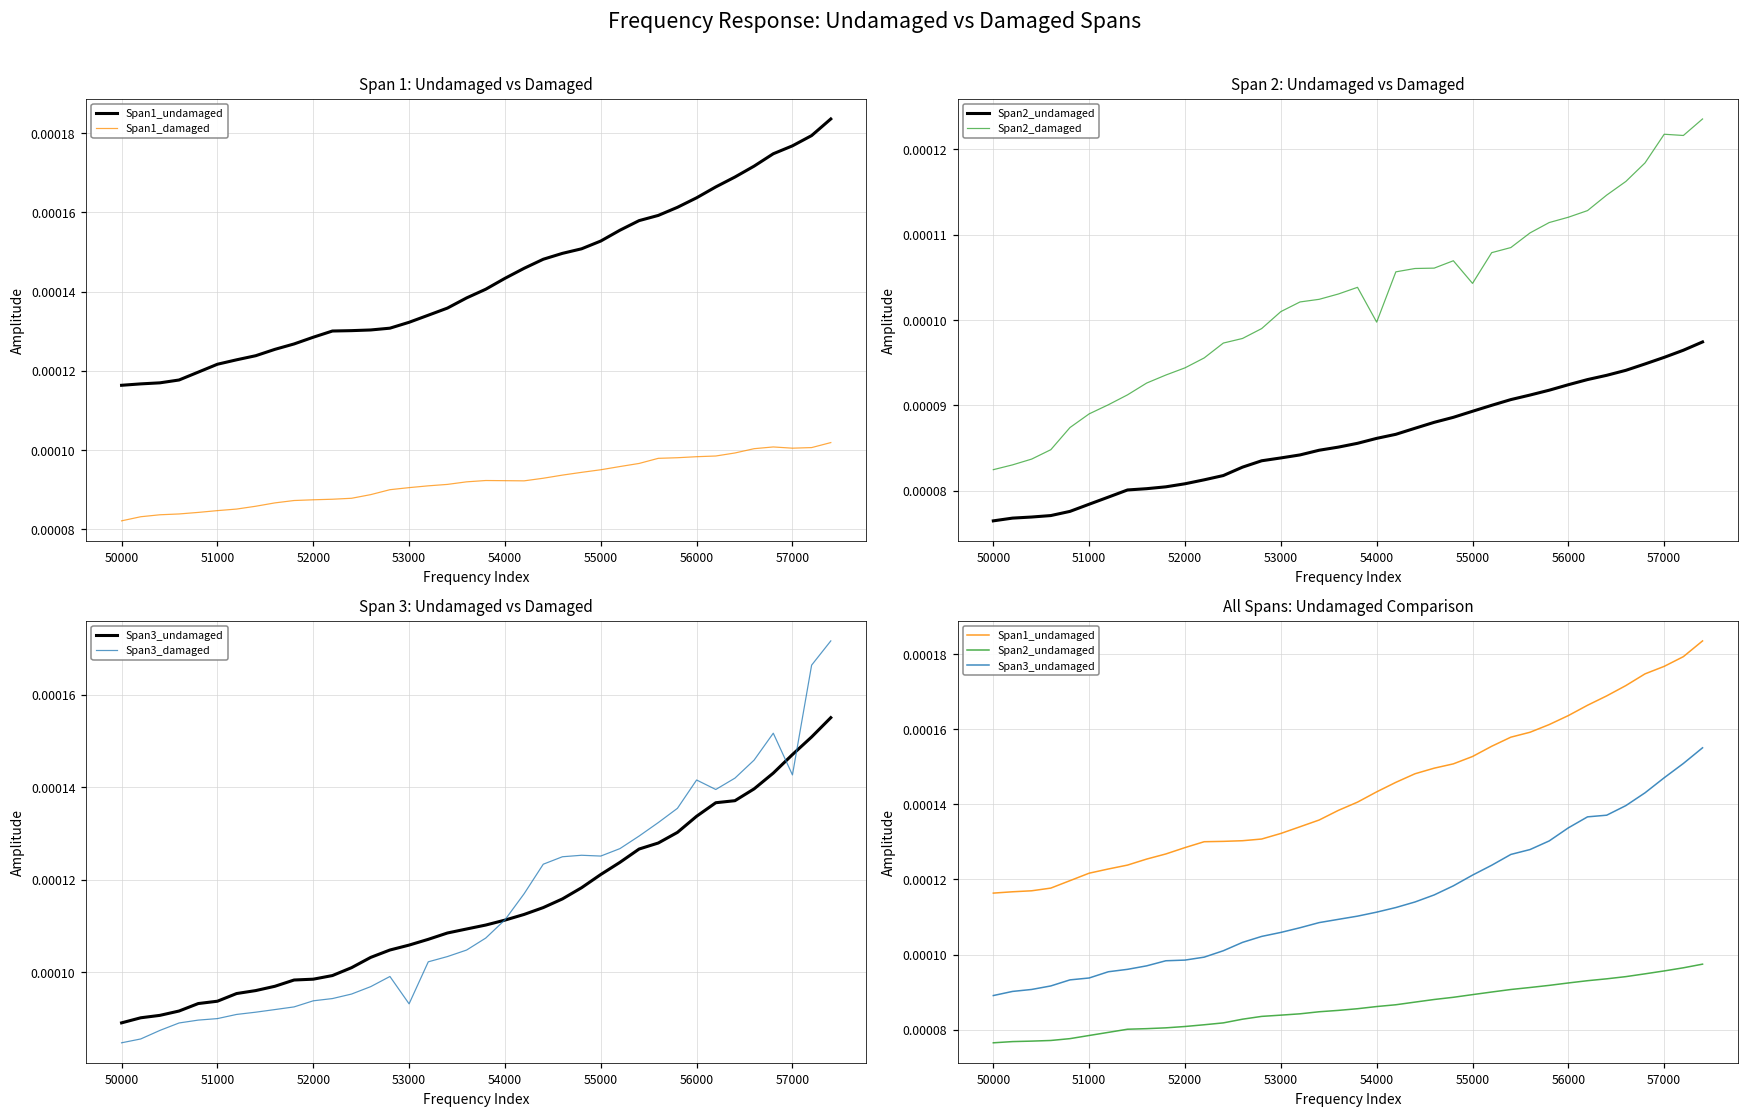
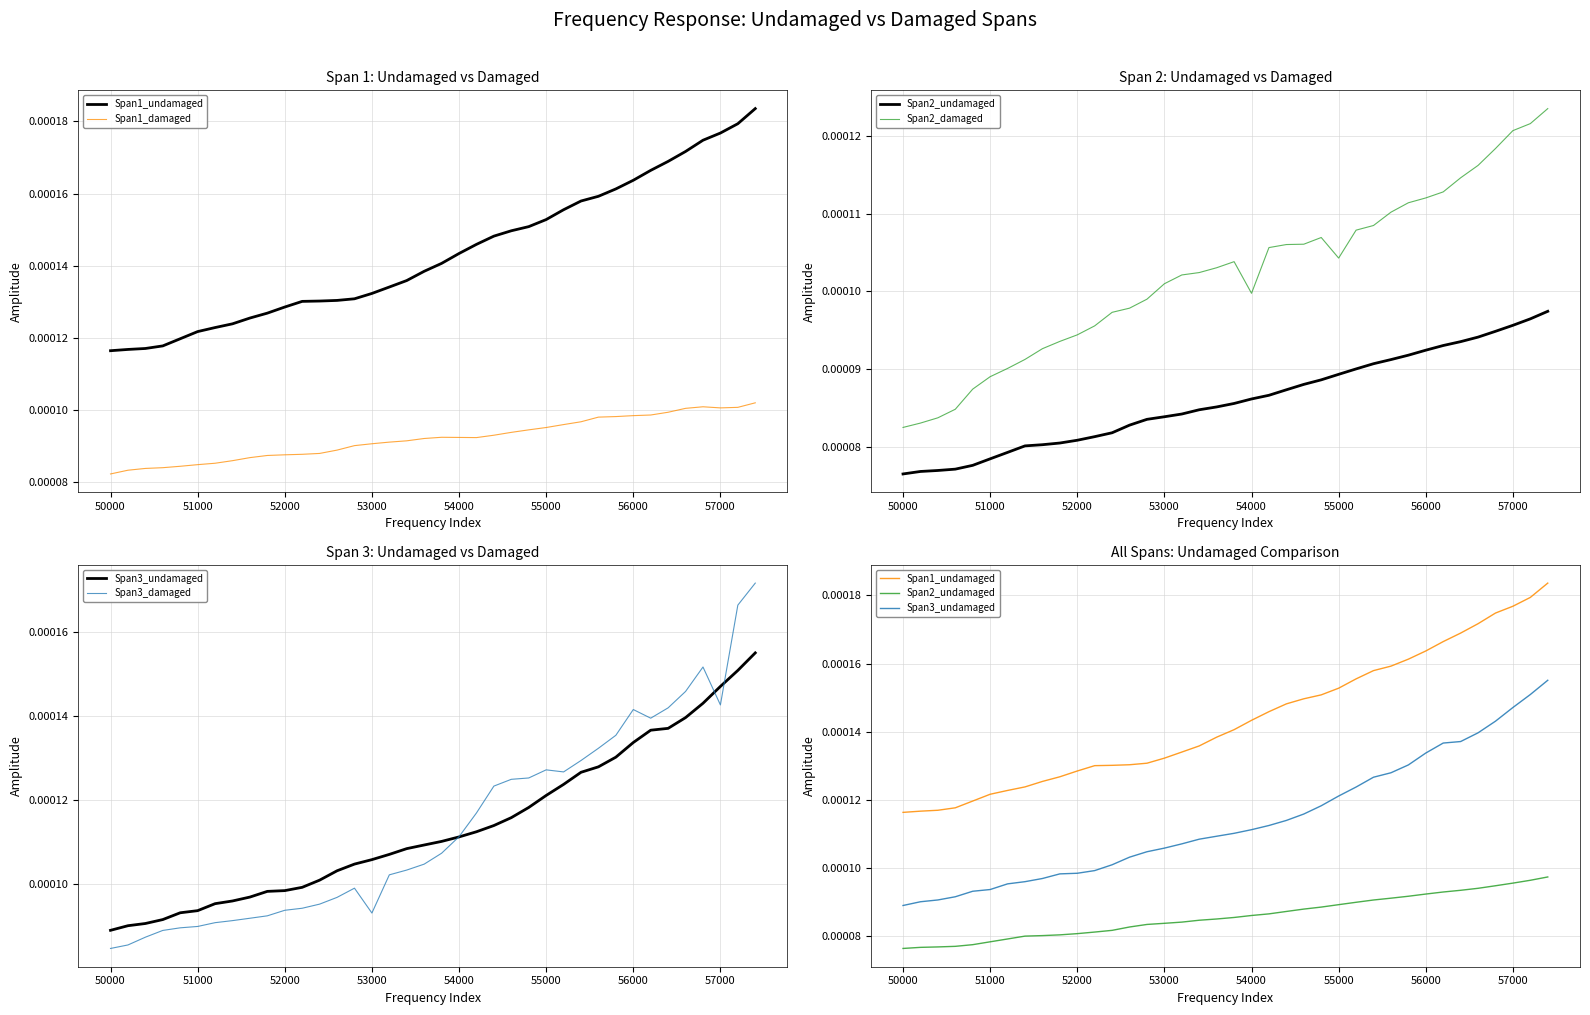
  {
    "Span 1: Undamaged vs Damaged": {
      "Span1_damaged": {
        "50000": 0.000082,
        "51000": 0.000085,
        "52000": 0.000087,
        "53000": 0.000091,
        "54000": 0.000092,
        "55000": 0.000095,
        "56000": 0.000098,
        "57000": 0.000100
      }
    },
    "Span 2: Undamaged vs Damaged": {
      "Span2_damaged": {
        "50000": 0.000082,
        "51000": 0.000089,
        "52000": 0.000094,
        "53000": 0.000101,
        "54000": 0.000100,
        "55000": 0.000104,
        "56000": 0.000112,
-       "57000": 0.000122
+       "57000": 0.000121
      }
    },
    "Span 3: Undamaged vs Damaged": {
      "Span3_damaged": {
        "50000": 0.000085,
        "51000": 0.000090,
        "52000": 0.000094,
        "53000": 0.000093,
-       "55000": 0.000125,
+       "55000": 0.000127,
        "56000": 0.000142,
        "57000": 0.000143
      }
    },
    "All Spans: Undamaged Comparison": {
      "Span1_undamaged": {
        "50000": 0.000116,
        "51000": 0.000122,
        "52000": 0.000128,
        "53000": 0.000132,
        "54000": 0.000143,
        "55000": 0.000153,
        "56000": 0.000164,
        "57000": 0.000177
      },
      "Span2_undamaged": {
        "50000": 0.000076,
        "51000": 0.000078,
        "52000": 0.000081,
        "53000": 0.000084,
        "54000": 0.000086,
        "55000": 0.000089,
        "56000": 0.000092,
        "57000": 0.000096
      },
      "Span3_undamaged": {
        "50000": 0.000089,
        "51000": 0.000094,
        "52000": 0.000099,
        "53000": 0.000106,
        "54000": 0.000111,
        "55000": 0.000121,
        "56000": 0.000134,
        "57000": 0.000147
      }
    }
  }
